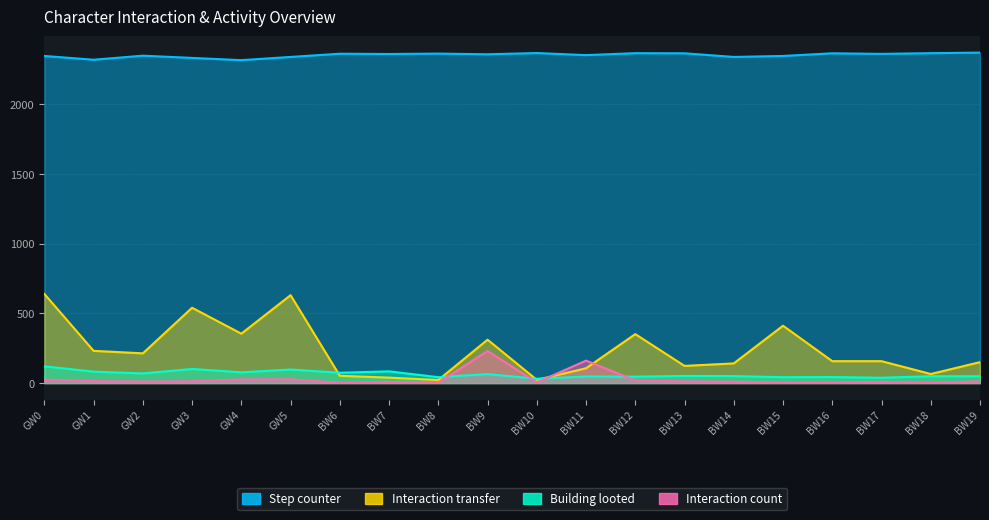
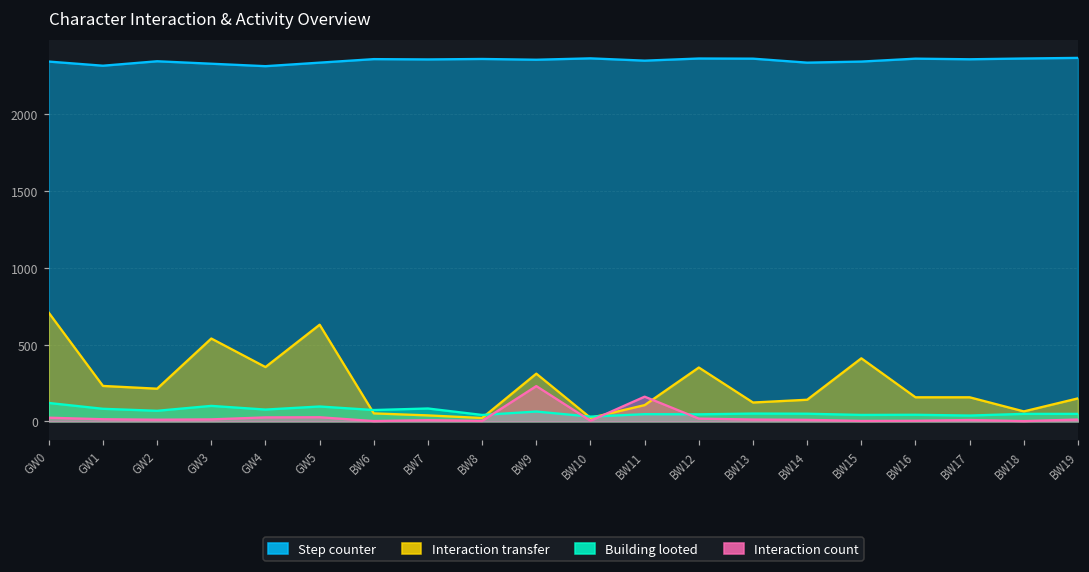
  {
    "Interaction transfer": {
-     "GW0": 640,
+     "GW0": 710,
      "GW1": 230,
      "GW2": 210,
      "GW3": 540,
      "GW4": 350,
      "GW5": 630,
      "BW6": 50,
      "BW7": 40,
      "BW8": 20,
      "BW9": 310,
      "BW11": 110,
      "BW12": 350,
      "BW13": 120,
      "BW14": 140,
      "BW15": 410,
      "BW16": 160,
      "BW17": 160,
      "BW19": 150
    },
    "Interaction count": {
      "GW0": 20,
      "GW1": 10,
      "GW2": 10,
      "GW3": 10,
      "GW4": 30,
      "GW5": 30,
      "BW6": 0,
      "BW7": 10,
      "BW8": 0,
      "BW9": 230,
      "BW10": 0,
      "BW11": 160,
      "BW12": 20,
      "BW13": 10,
      "BW14": 10,
      "BW15": 0,
      "BW16": 0,
      "BW17": 10,
      "BW18": 0,
      "BW19": 10
    }
  }
